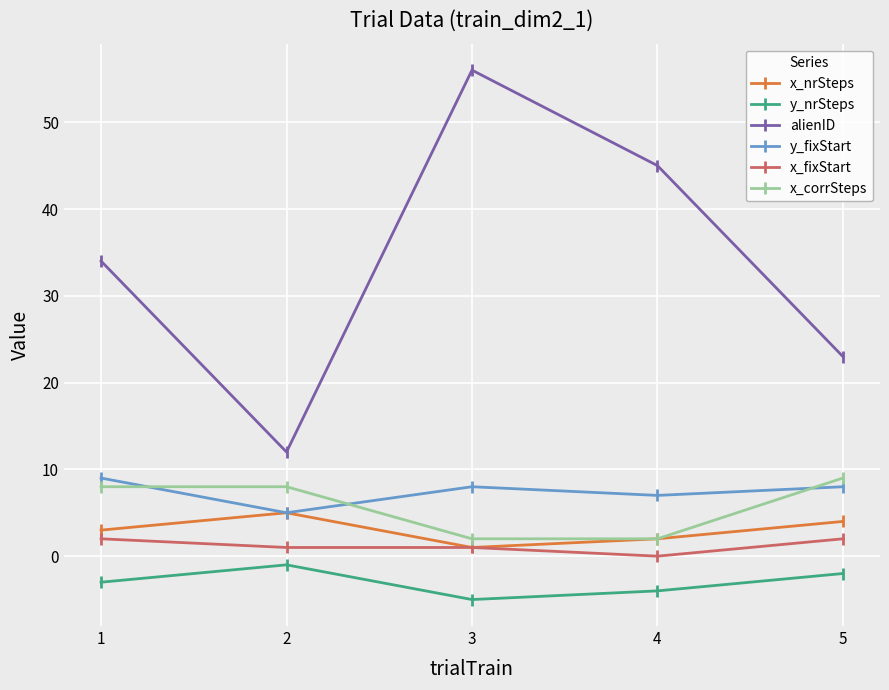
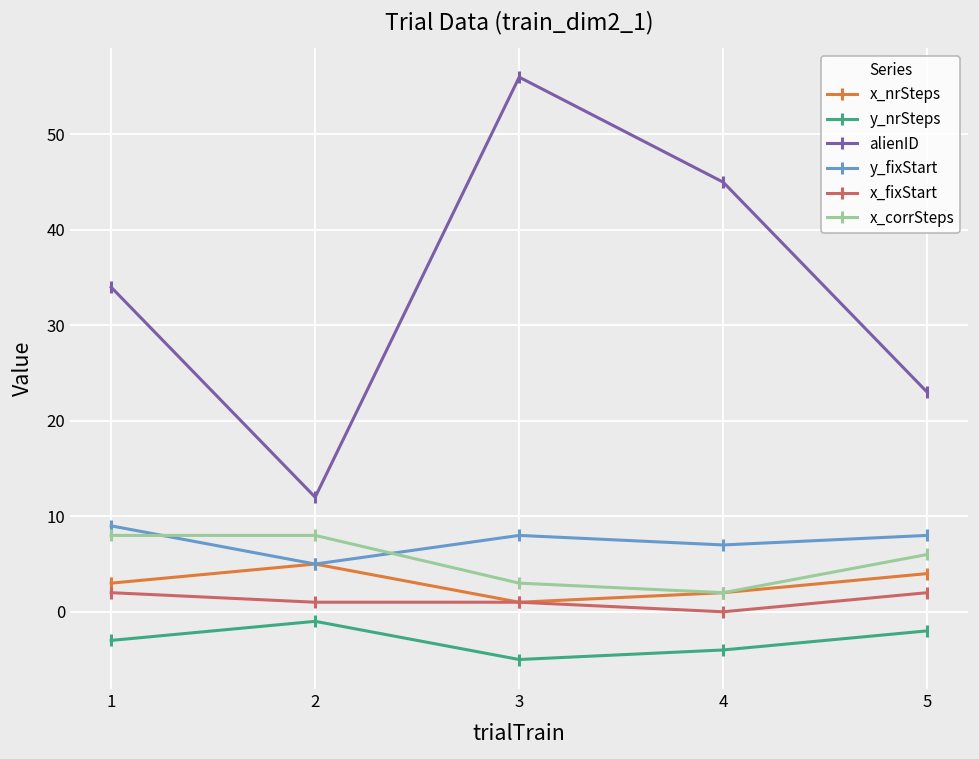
  {
    "y_nrSteps": {
      "1": -3,
      "2": -1,
      "3": -5,
      "4": -4,
      "5": -2
    },
    "alienID": {
      "1": 34,
      "2": 12,
      "3": 56,
      "4": 45,
      "5": 23
    },
    "y_fixStart": {
      "1": 9,
      "3": 8,
      "4": 7,
      "5": 8
    },
    "x_corrSteps": {
      "1": 8,
      "2": 8,
-     "3": 2,
-     "5": 9
+     "3": 3,
+     "5": 6
    }
  }
